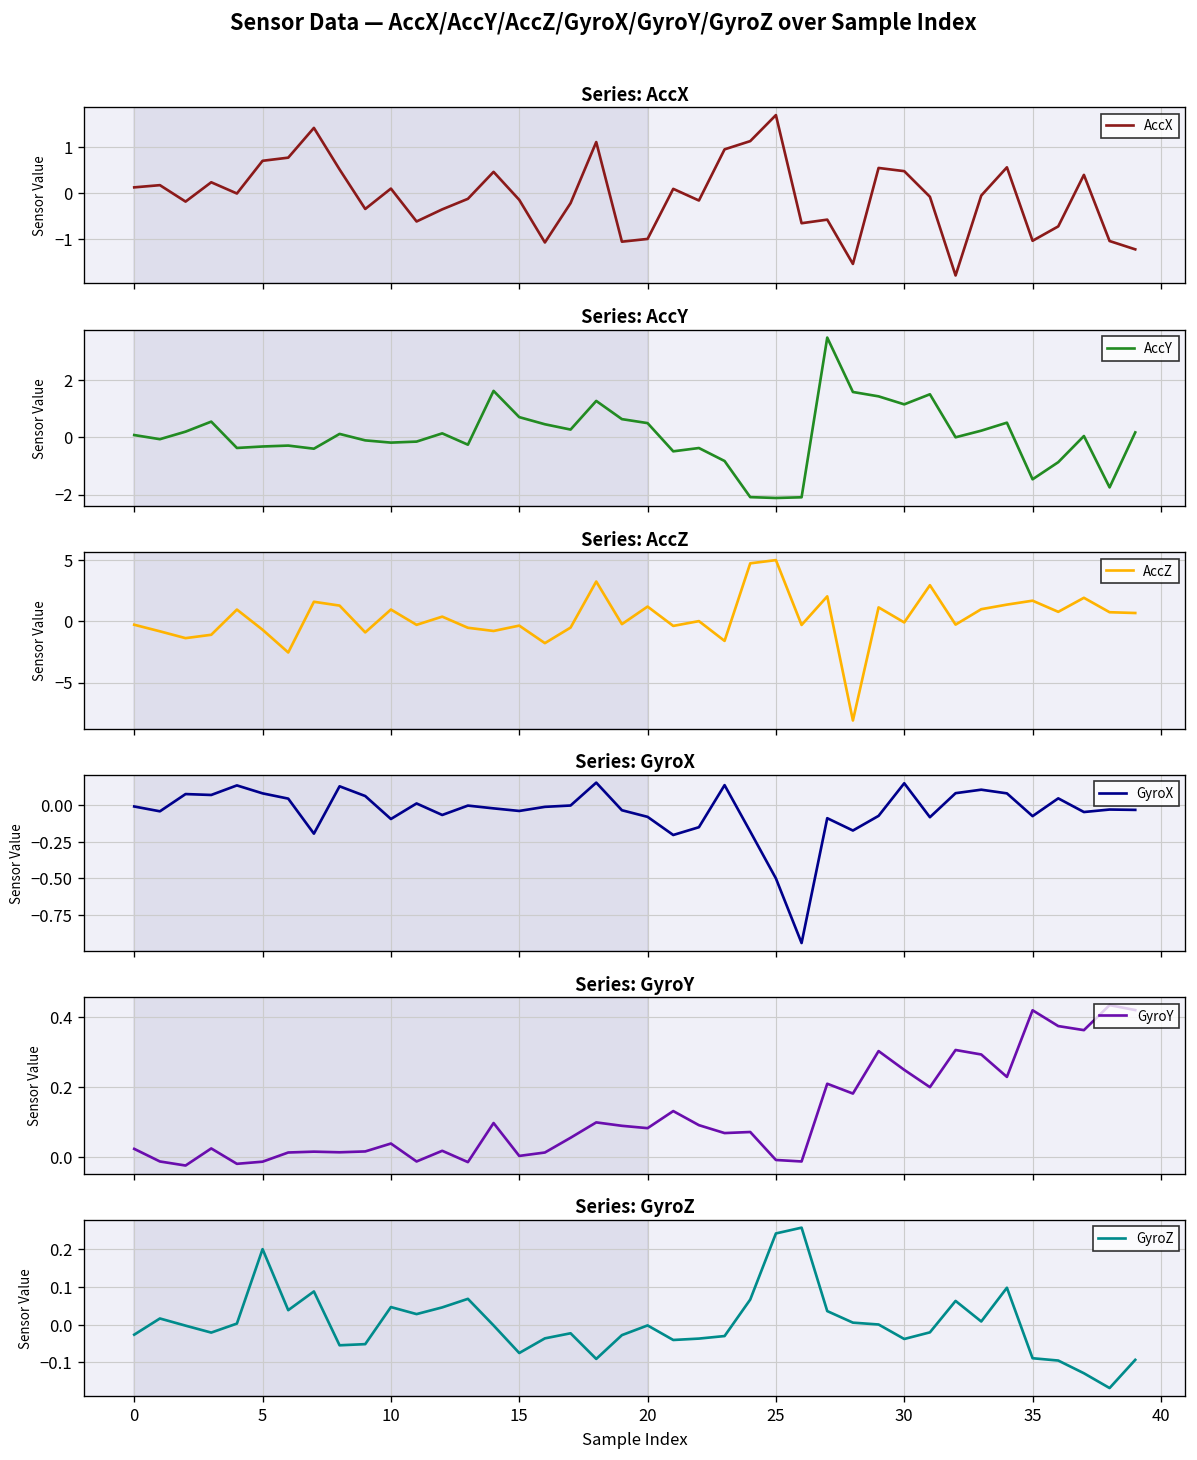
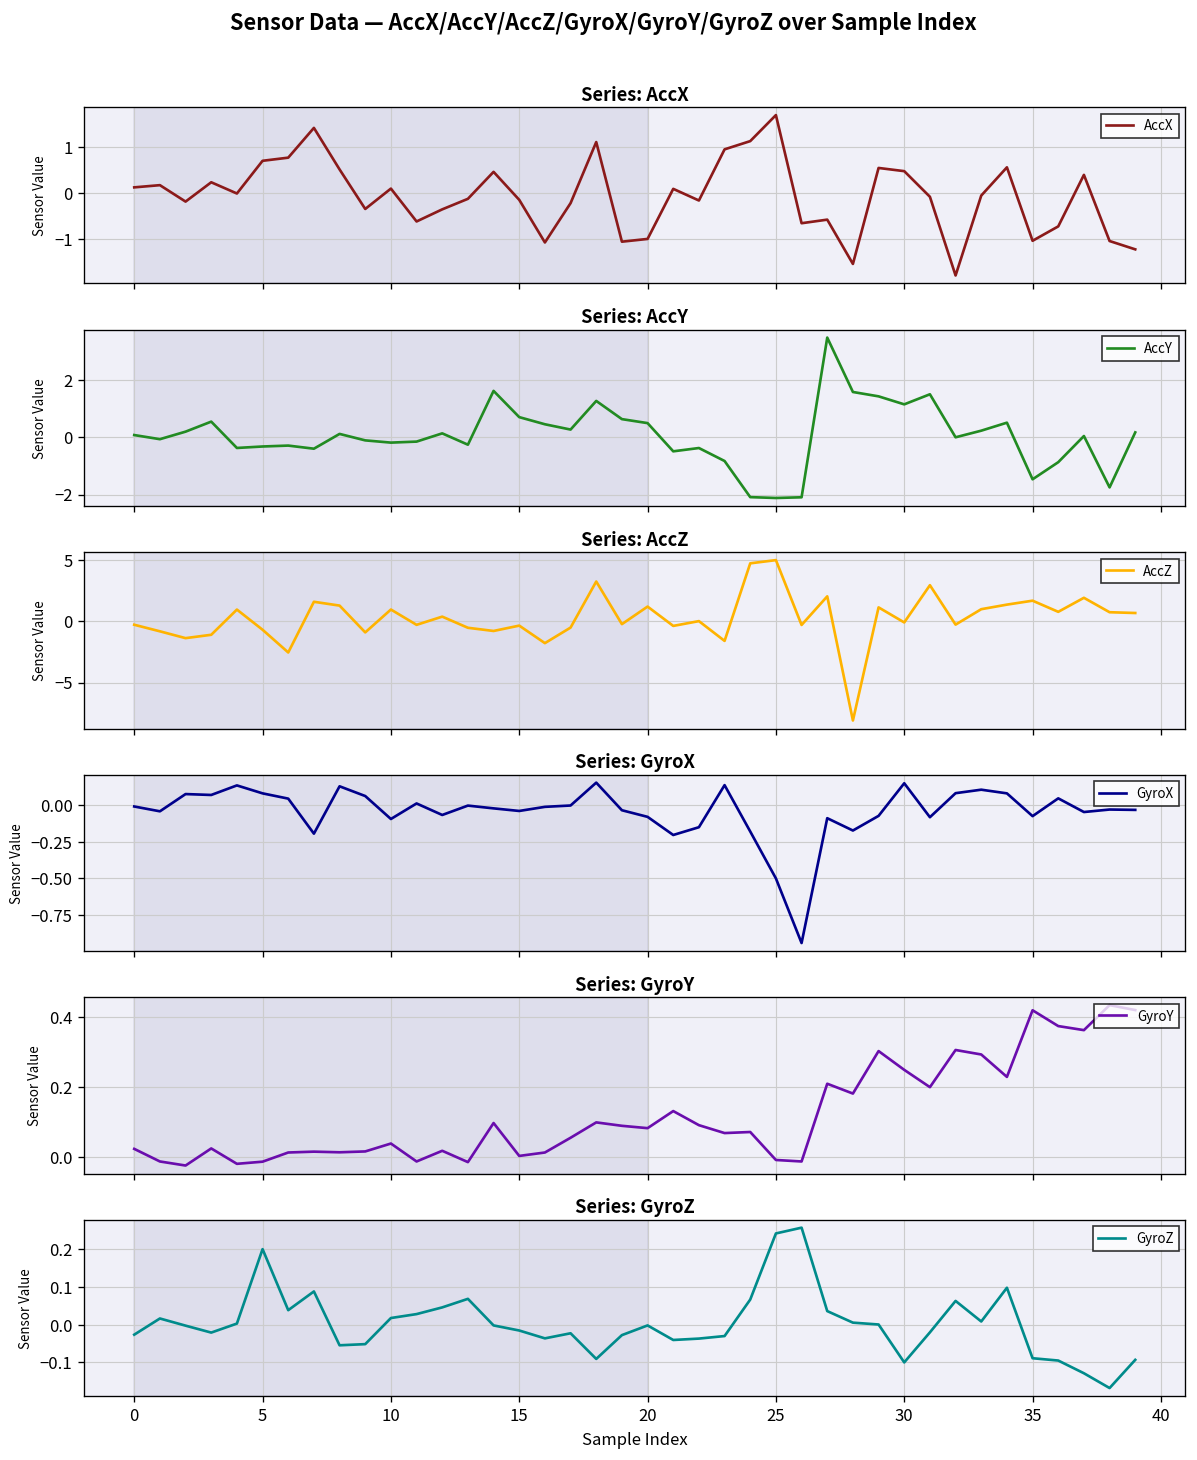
  {
    "Series: GyroZ": {
      "0": -0.03,
      "5": 0.20,
-     "10": 0.05,
-     "15": -0.07,
+     "10": 0.02,
+     "15": -0.02,
      "20": 0.00,
      "25": 0.24,
-     "30": -0.04,
+     "30": -0.10,
      "35": -0.09
    }
  }
